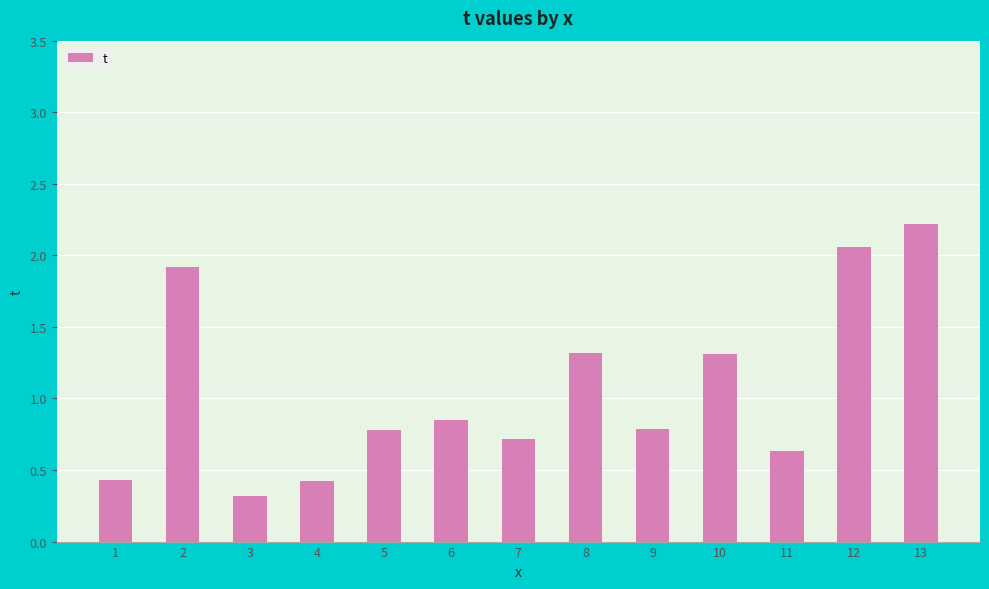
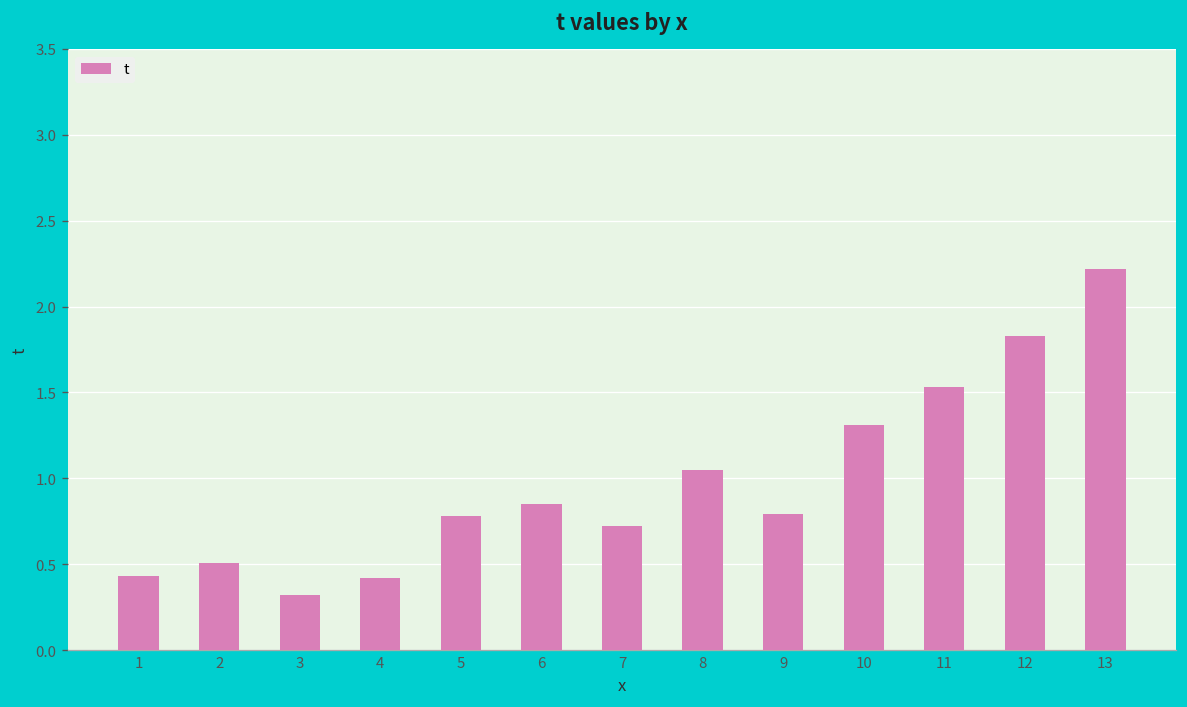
  {
    "1": 0.43,
-   "2": 1.92,
+   "2": 0.51,
    "3": 0.32,
    "4": 0.42,
    "5": 0.78,
    "6": 0.85,
    "7": 0.72,
-   "8": 1.32,
+   "8": 1.05,
    "9": 0.79,
    "10": 1.31,
-   "11": 0.63,
-   "12": 2.06,
+   "11": 1.53,
+   "12": 1.83,
    "13": 2.22
  }
